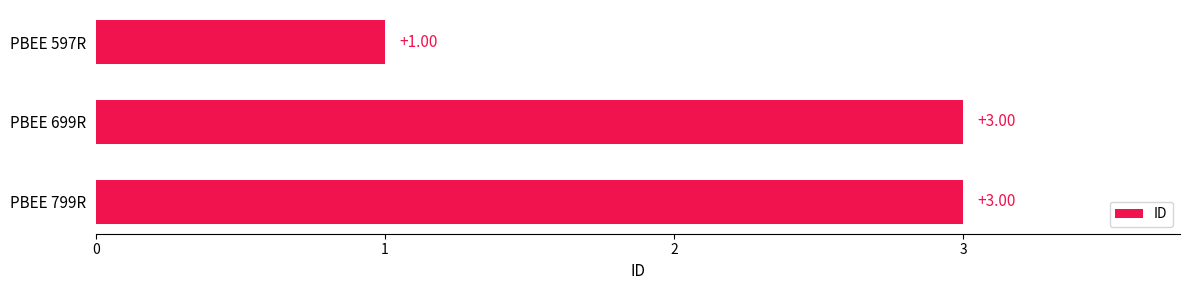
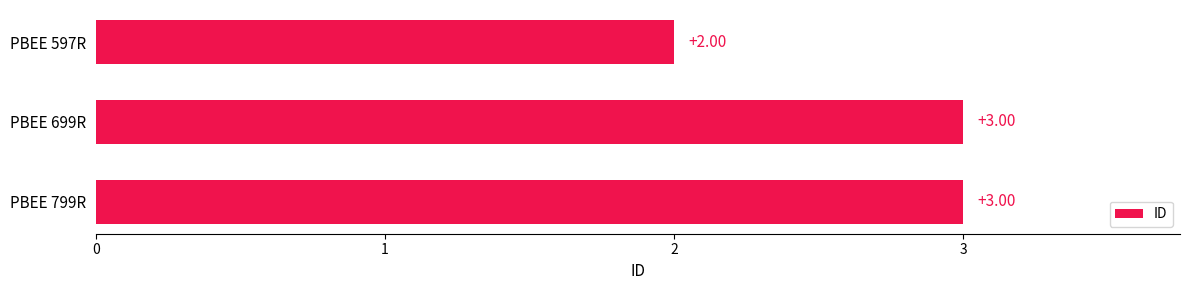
  {
-   "PBEE 597R": "+1.00",
+   "PBEE 597R": "+2.00",
    "PBEE 699R": "+3.00",
    "PBEE 799R": "+3.00"
  }
